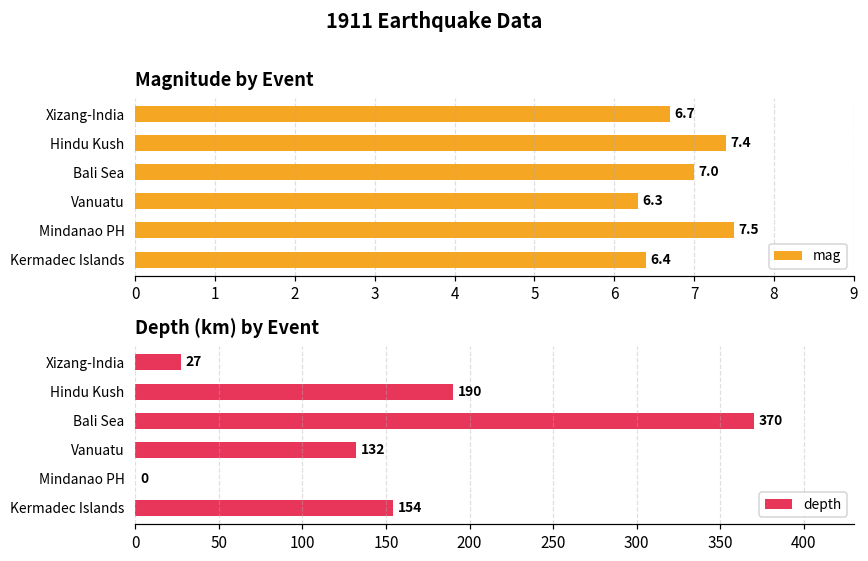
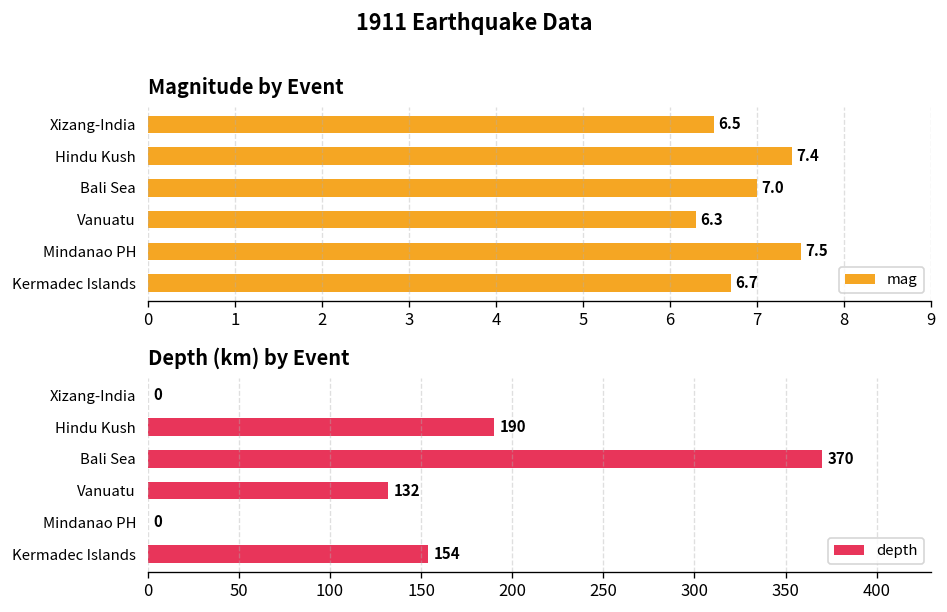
  {
    "Magnitude by Event": {
-     "Xizang-India": 6.7,
+     "Xizang-India": 6.5,
      "Hindu Kush": 7.4,
      "Bali Sea": 7.0,
      "Vanuatu": 6.3,
      "Mindanao PH": 7.5,
-     "Kermadec Islands": 6.4
+     "Kermadec Islands": 6.7
    },
    "Depth (km) by Event": {
-     "Xizang-India": 27,
+     "Xizang-India": 0,
      "Hindu Kush": 190,
      "Bali Sea": 370,
      "Vanuatu": 132,
      "Mindanao PH": 0,
      "Kermadec Islands": 154
    }
  }
